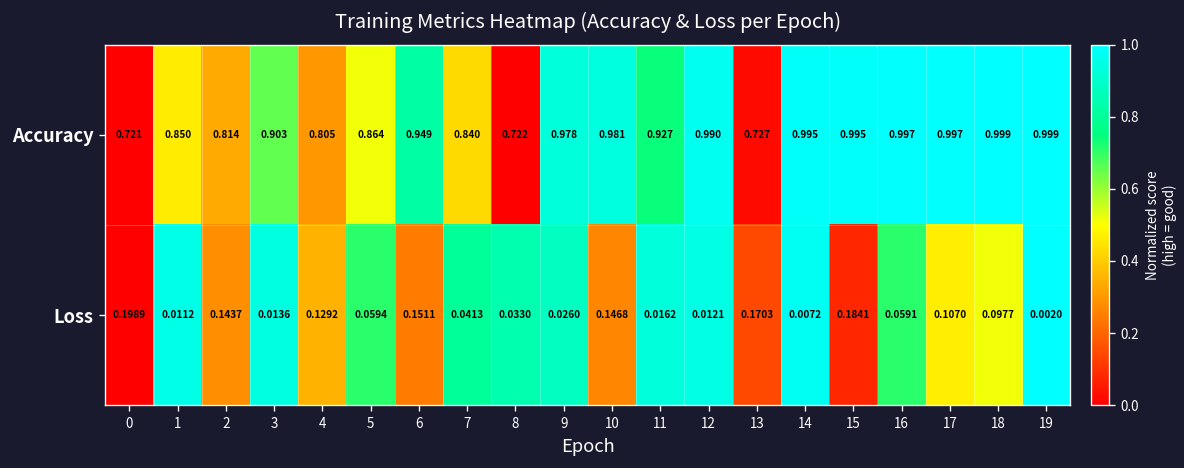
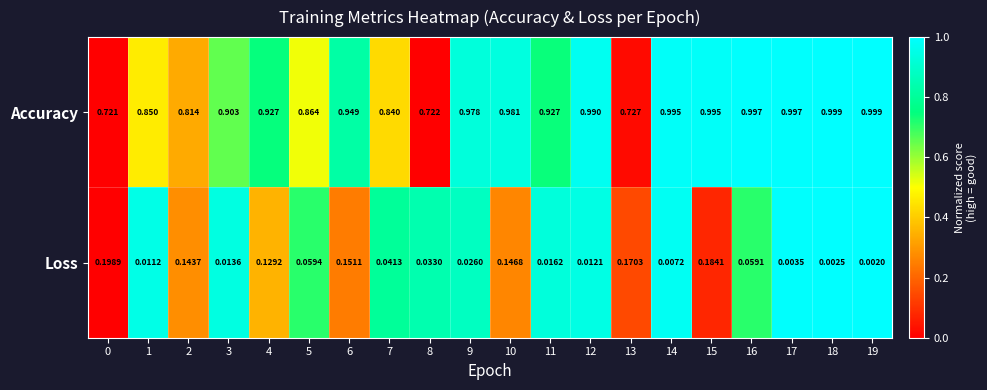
  {
    "Accuracy": {
      "0": 0.721,
      "1": 0.850,
      "2": 0.814,
      "3": 0.903,
-     "4": 0.805,
+     "4": 0.927,
      "5": 0.864,
      "6": 0.949,
      "7": 0.840,
      "8": 0.722,
      "9": 0.978,
      "10": 0.981,
      "11": 0.927,
      "12": 0.990,
      "13": 0.727,
      "14": 0.995,
      "15": 0.995,
      "16": 0.997,
      "17": 0.997,
      "18": 0.999,
      "19": 0.999
    },
    "Loss": {
      "0": 0.1989,
      "1": 0.0112,
      "2": 0.1437,
      "3": 0.0136,
      "4": 0.1292,
      "5": 0.0594,
      "6": 0.1511,
      "7": 0.0413,
      "8": 0.0330,
      "9": 0.0260,
      "10": 0.1468,
      "11": 0.0162,
      "12": 0.0121,
      "13": 0.1703,
      "14": 0.0072,
      "15": 0.1841,
      "16": 0.0591,
-     "17": 0.1070,
-     "18": 0.0977,
+     "17": 0.0035,
+     "18": 0.0025,
      "19": 0.0020
    }
  }
